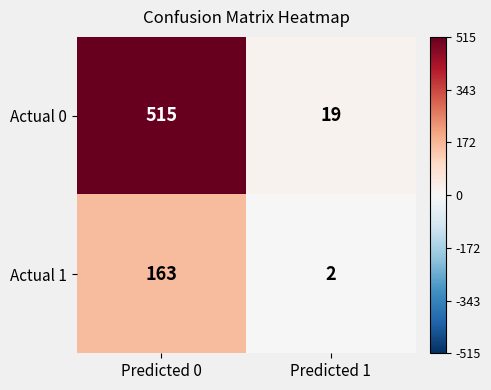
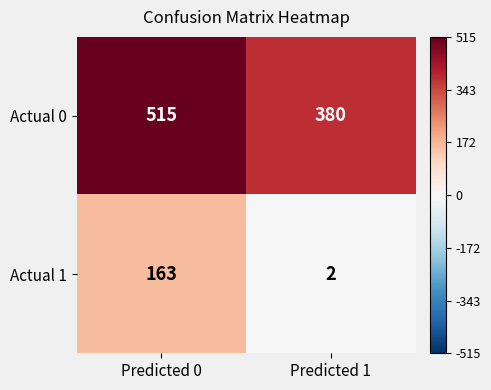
  {
    "Actual 0": {
      "Predicted 0": 515,
-     "Predicted 1": 19
+     "Predicted 1": 380
    },
    "Actual 1": {
      "Predicted 0": 163,
      "Predicted 1": 2
    }
  }
